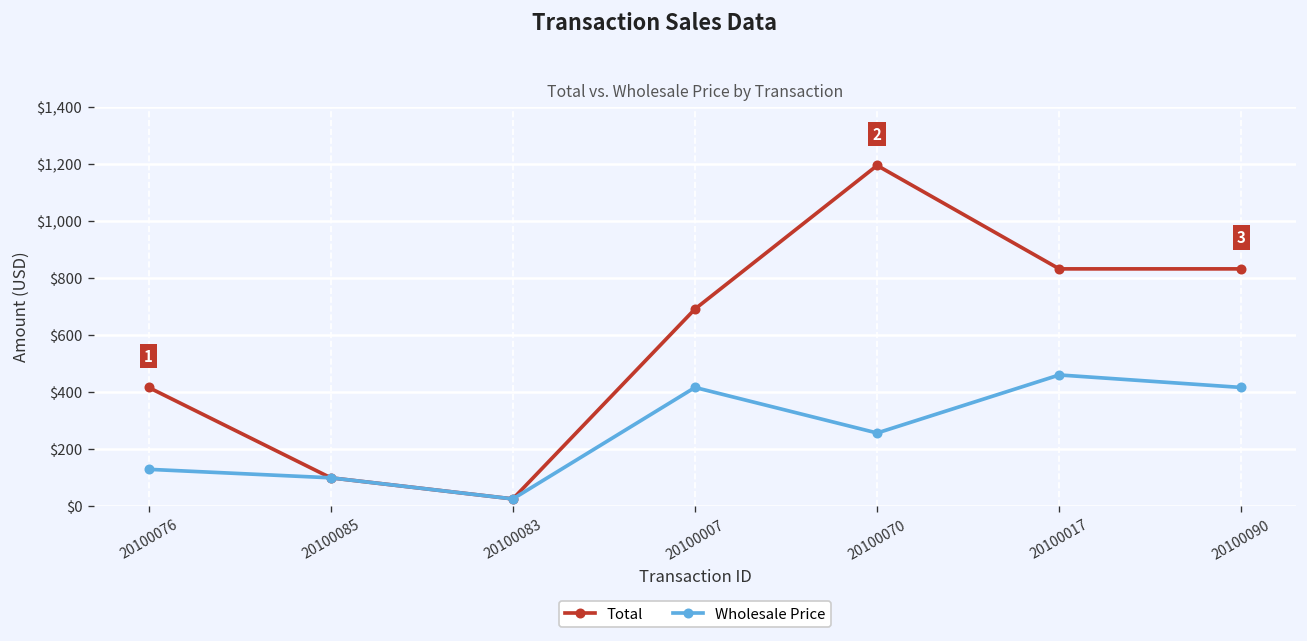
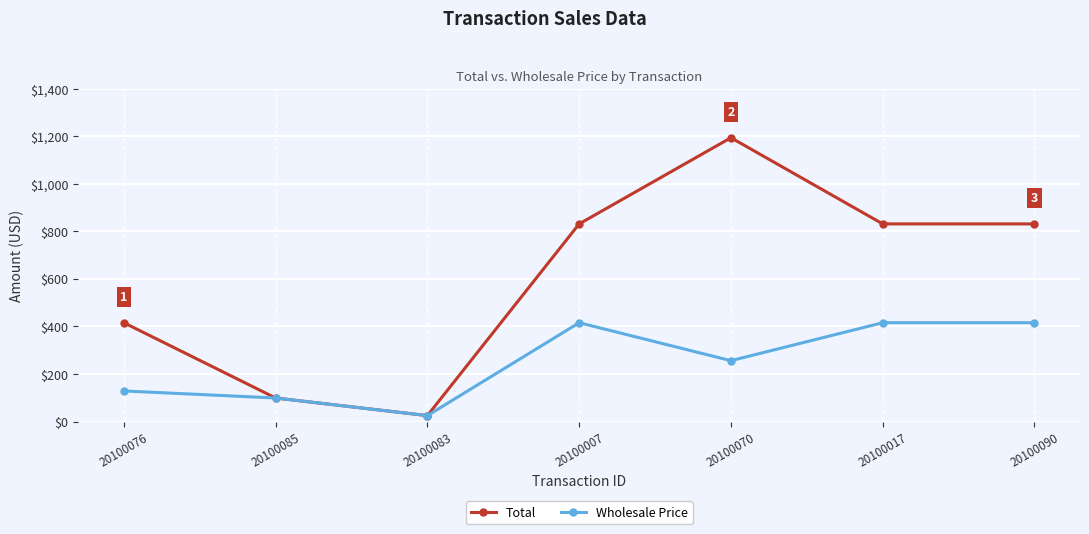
  {
    "Total": {
-     "20100007": "$690",
+     "20100007": "$830",
      "20100017": "$830"
    },
    "Wholesale Price": {
      "20100076": "$130",
      "20100007": "$420",
      "20100070": "$260",
-     "20100017": "$460",
+     "20100017": "$420",
      "20100090": "$420"
    }
  }
